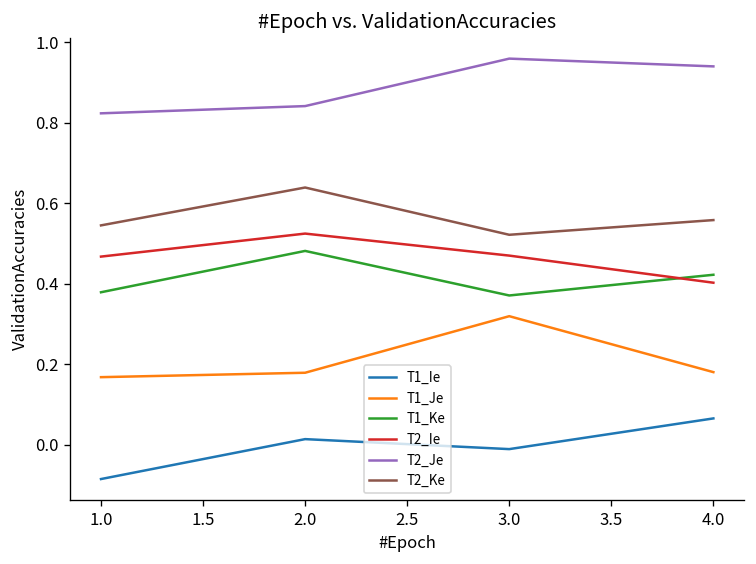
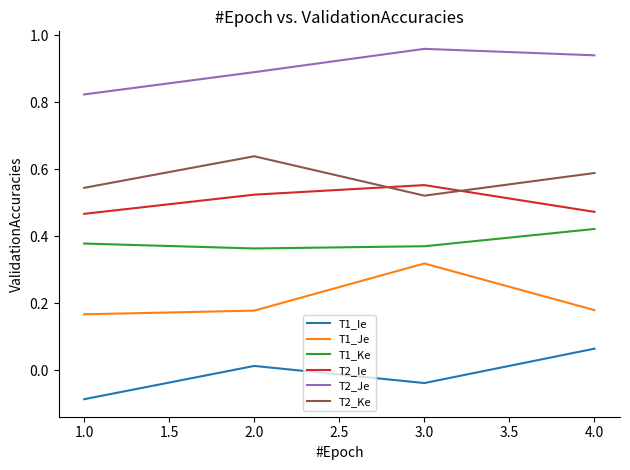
  {
    "T1_Ie": {
      "1.0": -0.09,
      "2.0": 0.01,
-     "3.0": -0.01,
+     "3.0": -0.04,
      "4.0": 0.07
    },
    "T1_Je": {
      "1.0": 0.17,
      "2.0": 0.18,
      "3.0": 0.32,
      "4.0": 0.18
    },
    "T1_Ke": {
      "1.0": 0.38,
-     "2.0": 0.48,
+     "2.0": 0.36,
      "3.0": 0.37,
      "4.0": 0.42
    },
    "T2_Ie": {
      "1.0": 0.47,
      "2.0": 0.52,
-     "3.0": 0.47,
-     "4.0": 0.40
+     "3.0": 0.55,
+     "4.0": 0.47
    },
    "T2_Je": {
      "1.0": 0.82,
-     "2.0": 0.84,
+     "2.0": 0.89,
      "3.0": 0.96,
      "4.0": 0.94
    },
    "T2_Ke": {
      "1.0": 0.54,
      "2.0": 0.64,
      "3.0": 0.52,
-     "4.0": 0.56
+     "4.0": 0.59
    }
  }
